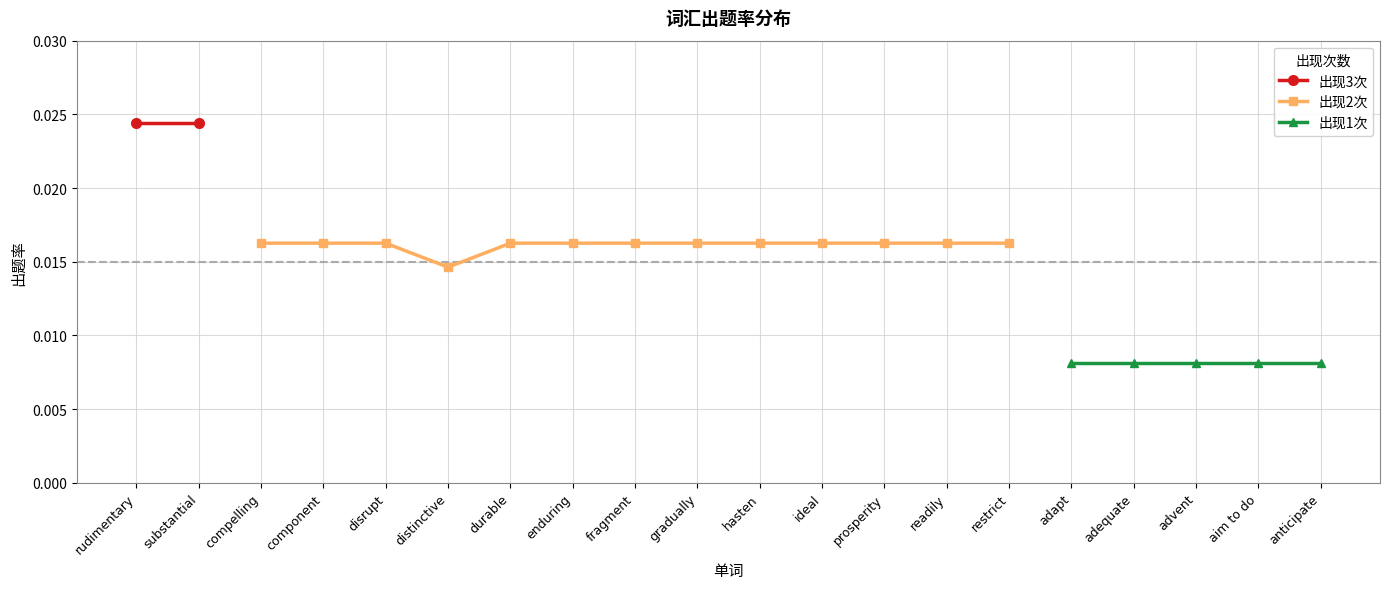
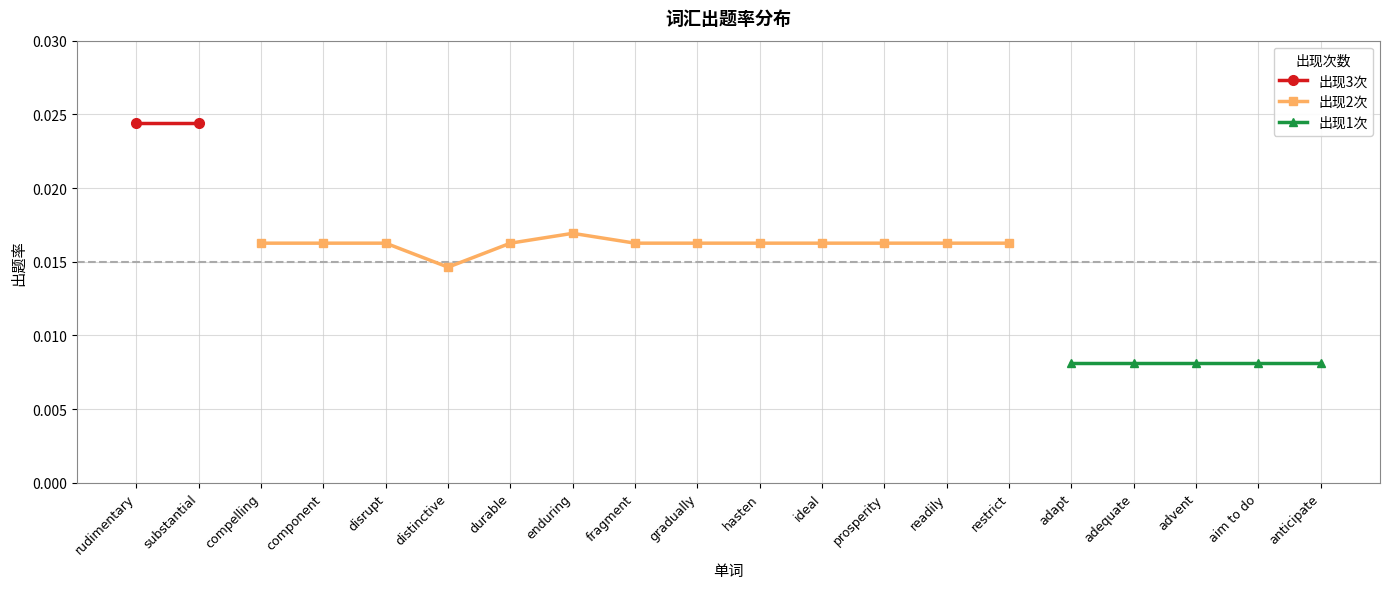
  {
    "出现3次": {
      "rudimentary": 0.0244,
      "substantial": 0.0244
    },
    "出现2次": {
      "compelling": 0.0163,
      "component": 0.0163,
      "disrupt": 0.0163,
      "distinctive": 0.0146,
      "durable": 0.0163,
-     "enduring": 0.0163,
+     "enduring": 0.0169,
      "fragment": 0.0163,
      "gradually": 0.0163,
      "hasten": 0.0163,
      "ideal": 0.0163,
      "prosperity": 0.0163,
      "readily": 0.0163,
      "restrict": 0.0163
    },
    "出现1次": {
      "adapt": 0.0081,
      "adequate": 0.0081,
      "advent": 0.0081,
      "aim to do": 0.0081,
      "anticipate": 0.0081
    }
  }
